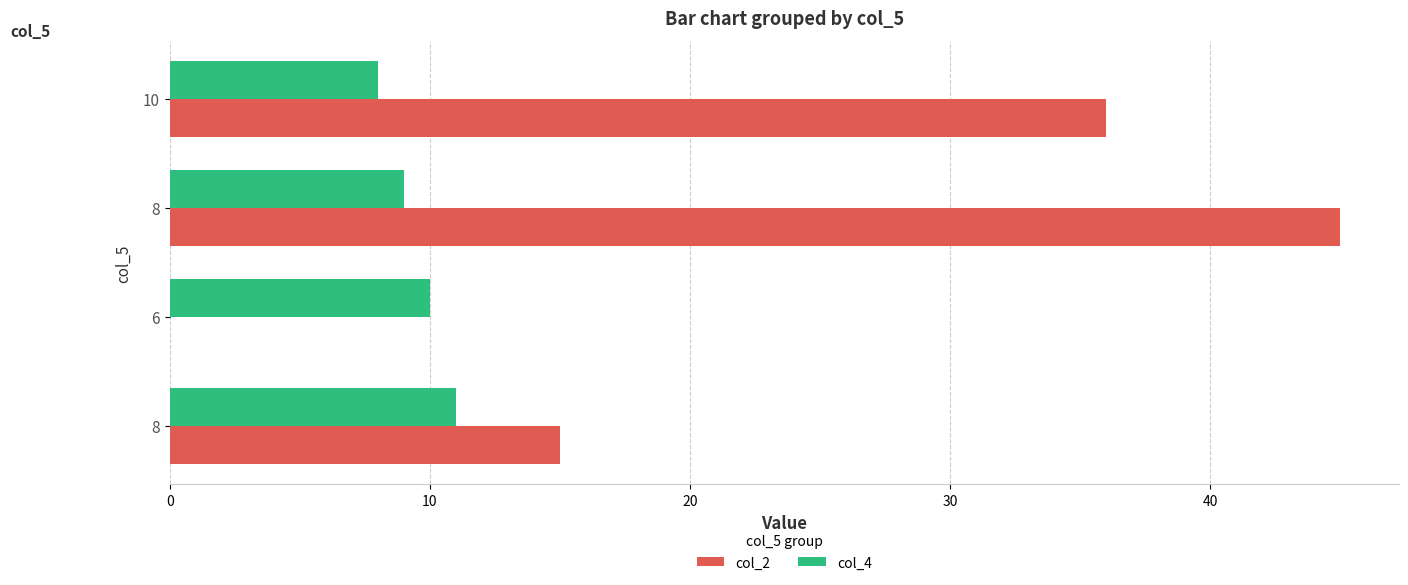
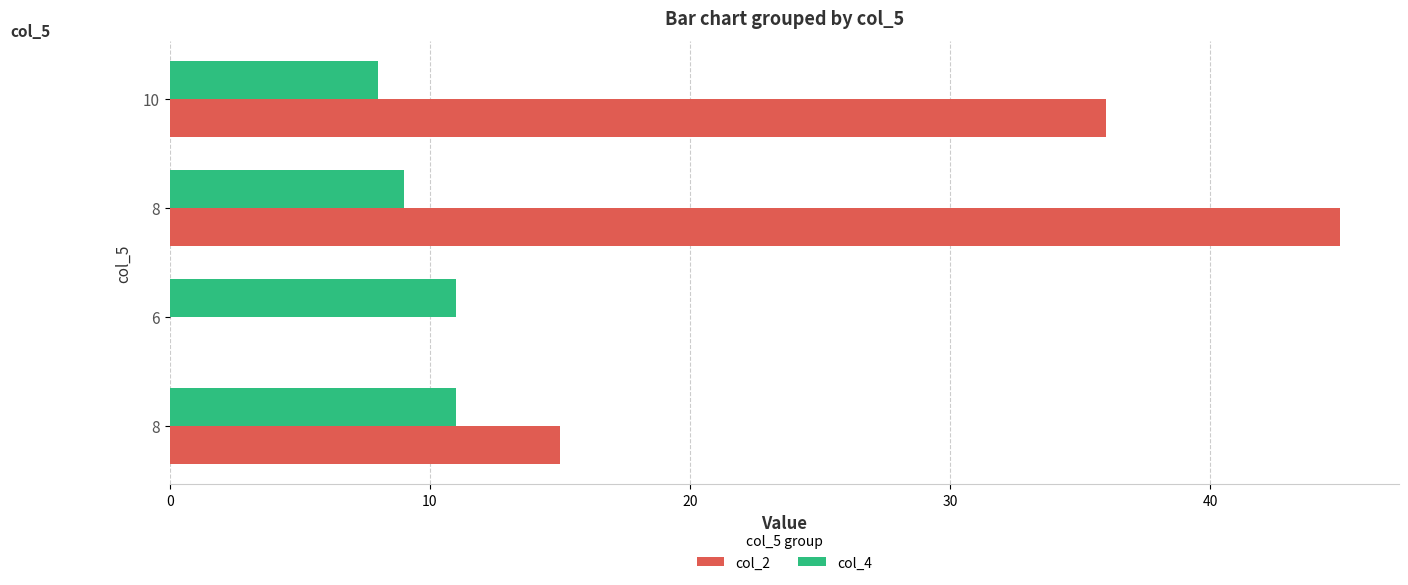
  {
    "col_2": {
      "10": 36,
      "6": 0
    },
    "col_4": {
      "10": 8,
-     "6": 10
+     "6": 11
    }
  }
